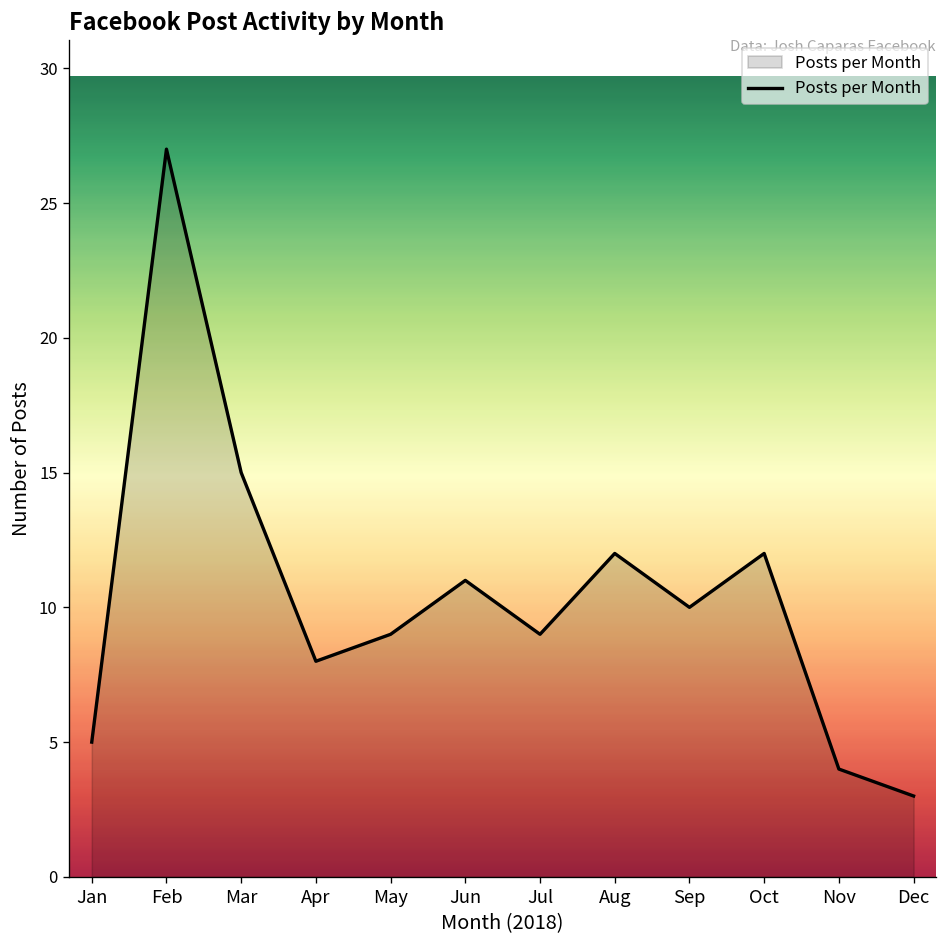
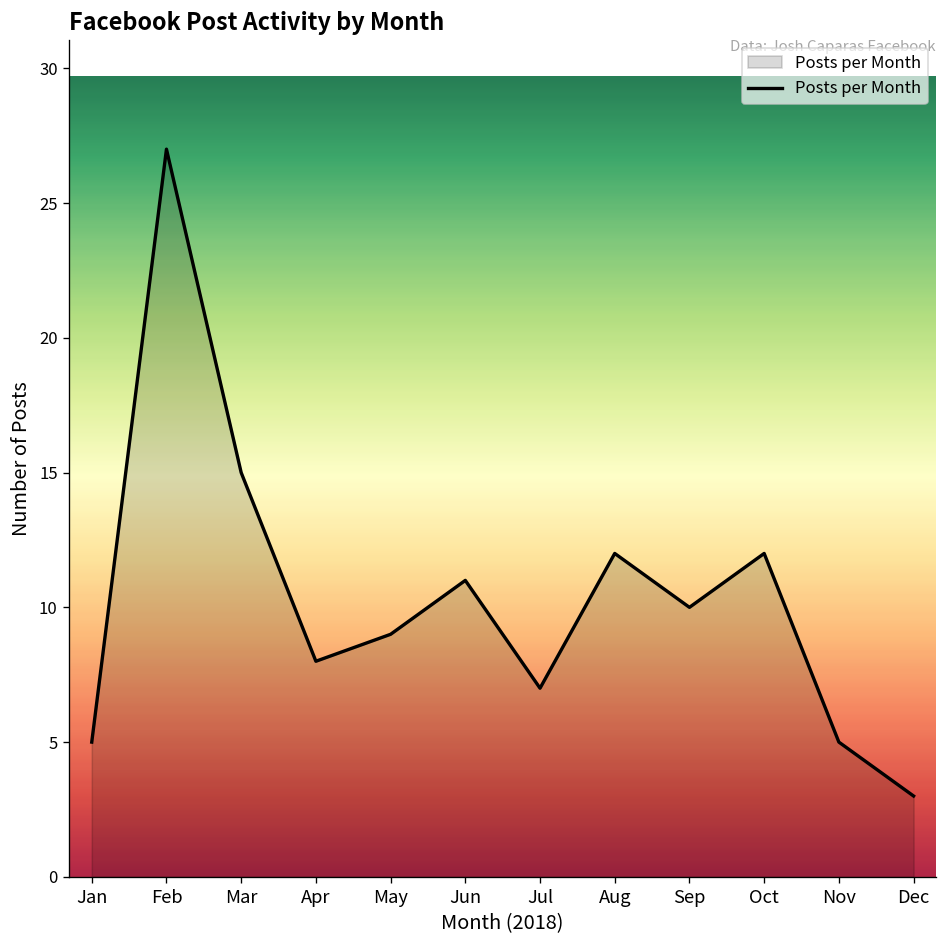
  {
    "Jan": 5,
    "Feb": 27,
    "Mar": 15,
    "Apr": 8,
    "May": 9,
    "Jun": 11,
-   "Jul": 9,
+   "Jul": 7,
    "Aug": 12,
    "Sep": 10,
    "Oct": 12,
-   "Nov": 4,
+   "Nov": 5,
    "Dec": 3
  }
